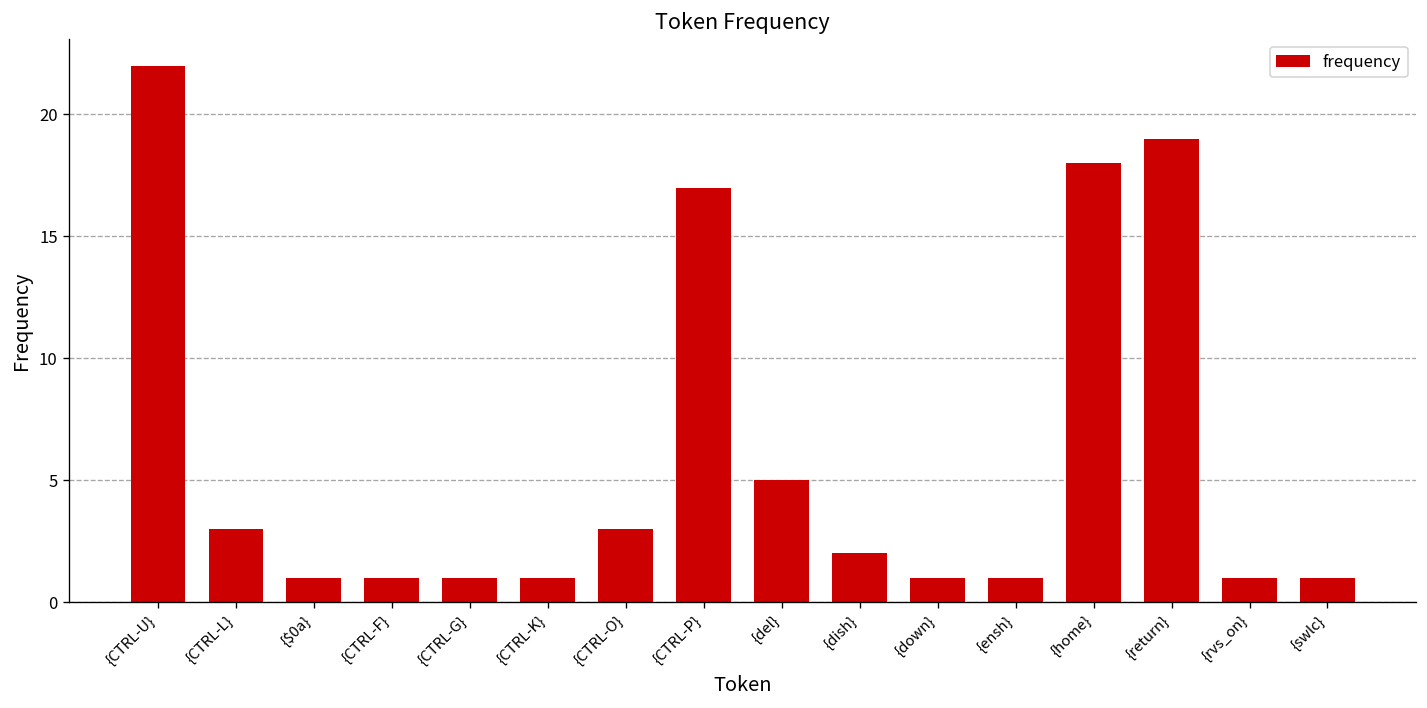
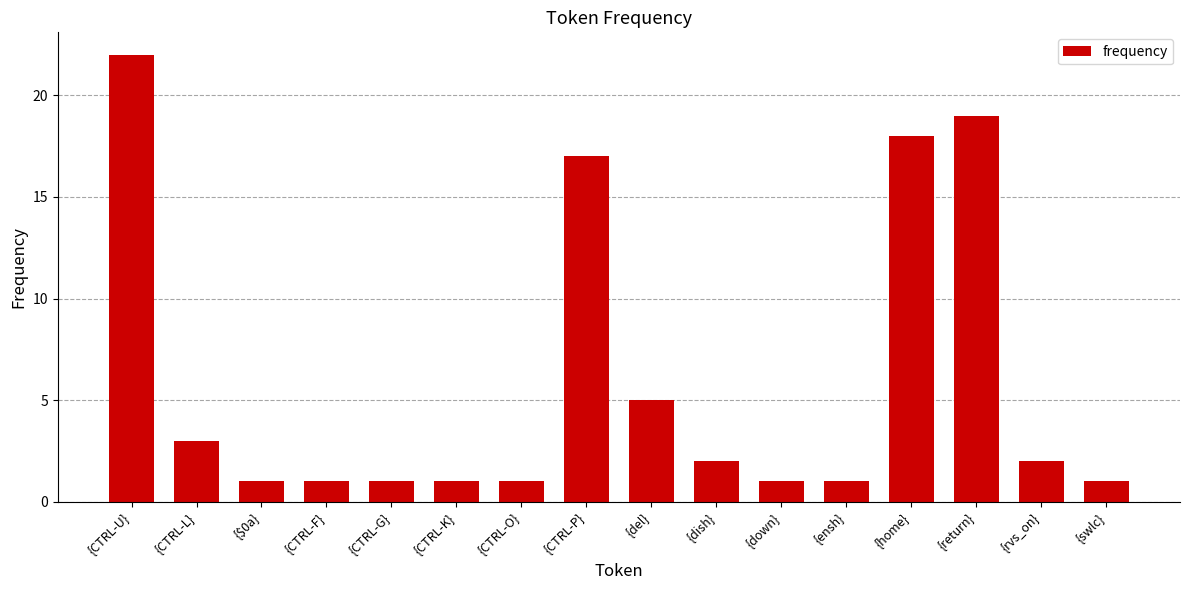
  {
    "{CTRL-U}": 22,
    "{CTRL-L}": 3,
    "{$0a}": 1,
    "{CTRL-F}": 1,
    "{CTRL-G}": 1,
    "{CTRL-K}": 1,
-   "{CTRL-O}": 3,
+   "{CTRL-O}": 1,
    "{CTRL-P}": 17,
    "{del}": 5,
    "{dish}": 2,
    "{down}": 1,
    "{ensh}": 1,
    "{home}": 18,
    "{return}": 19,
-   "{rvs_on}": 1,
+   "{rvs_on}": 2,
    "{swlc}": 1
  }
